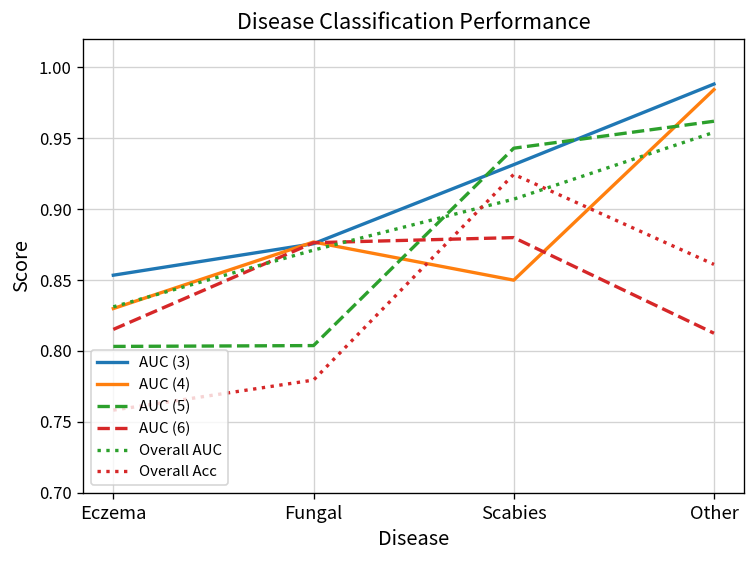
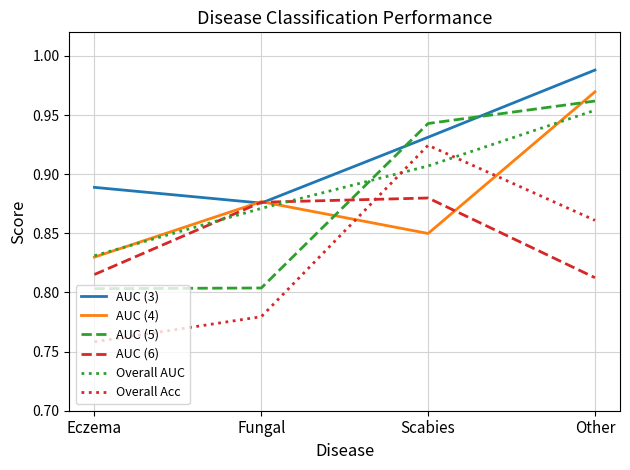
  {
    "AUC (3)": {
-     "Eczema": 0.853,
+     "Eczema": 0.889,
      "Scabies": 0.931,
      "Other": 0.988
    },
    "AUC (4)": {
      "Scabies": 0.850,
-     "Other": 0.984
+     "Other": 0.970
    }
  }
